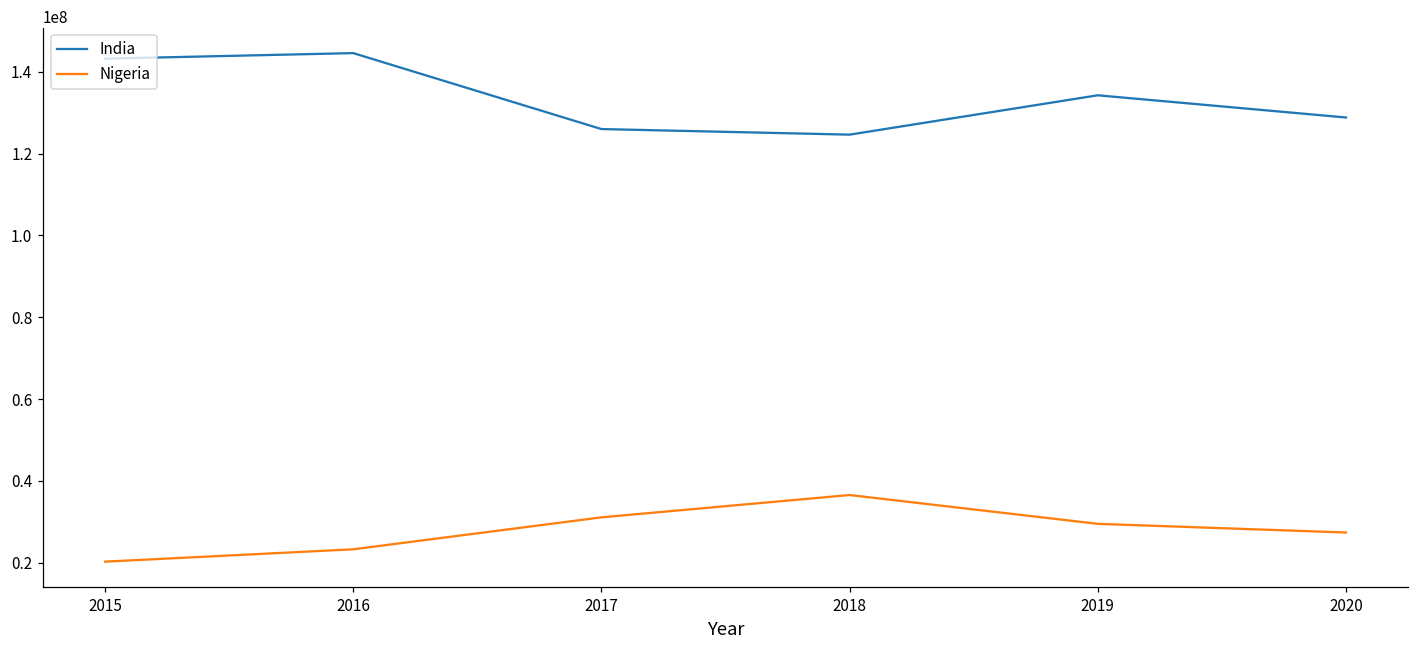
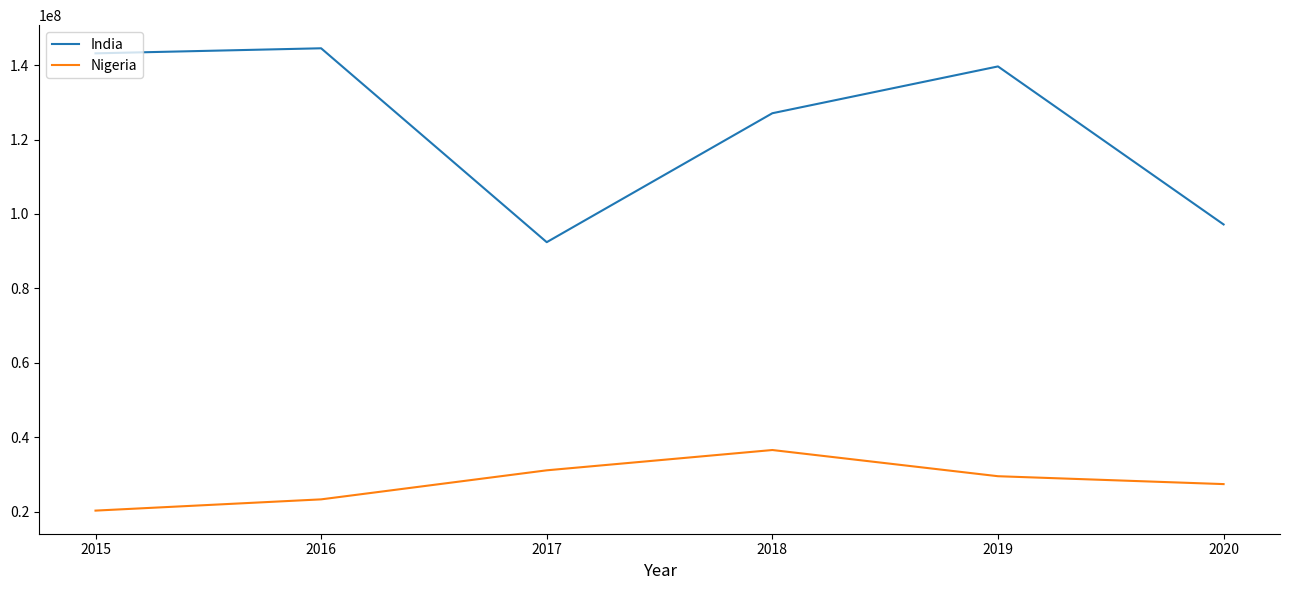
  {
    "India": {
      "2016": 145000000,
-     "2017": 126000000,
-     "2018": 125000000,
-     "2019": 134000000,
-     "2020": 129000000
+     "2017": 92000000,
+     "2018": 127000000,
+     "2019": 140000000,
+     "2020": 97000000
    },
    "Nigeria": {
      "2015": 20000000,
      "2016": 23000000,
      "2017": 31000000,
      "2018": 37000000,
      "2019": 29000000,
      "2020": 27000000
    }
  }
